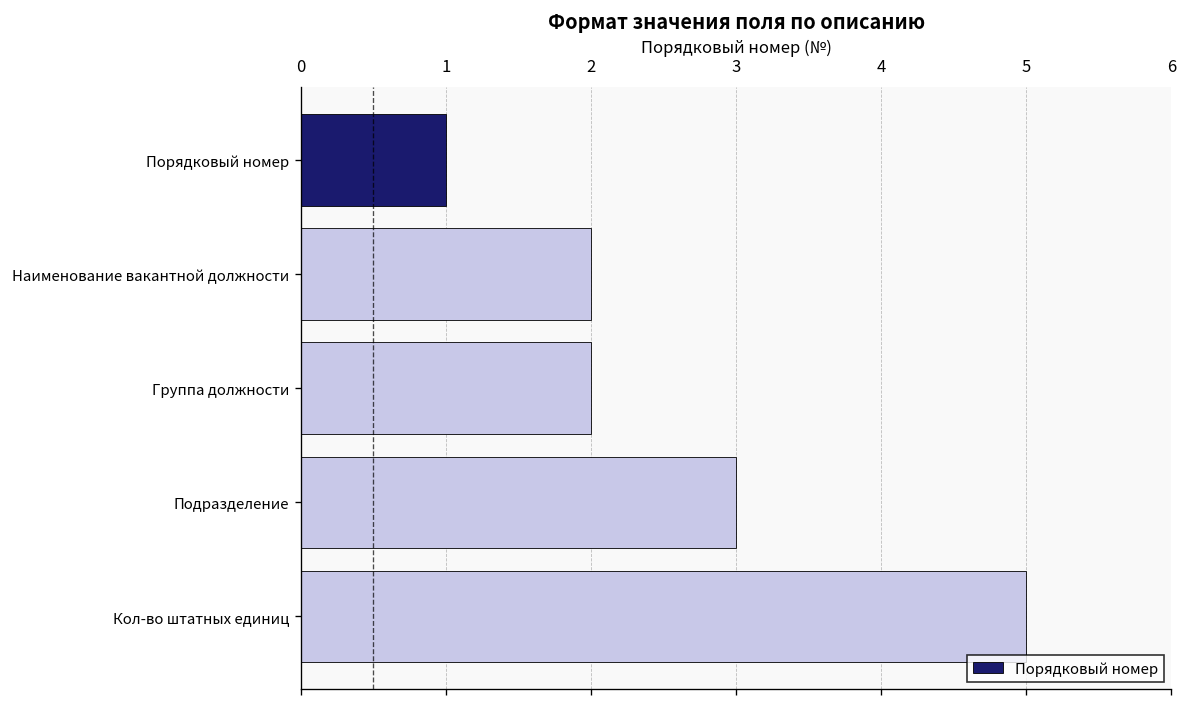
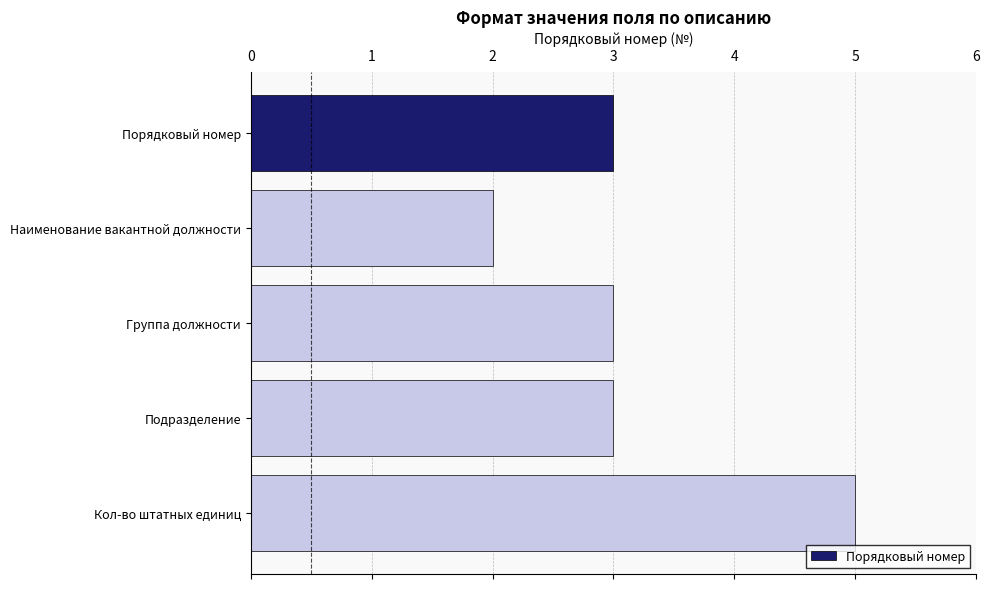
  {
-   "Порядковый номер": 1,
+   "Порядковый номер": 3,
    "Наименование вакантной должности": 2,
-   "Группа должности": 2,
+   "Группа должности": 3,
    "Подразделение": 3,
    "Кол-во штатных единиц": 5
  }
